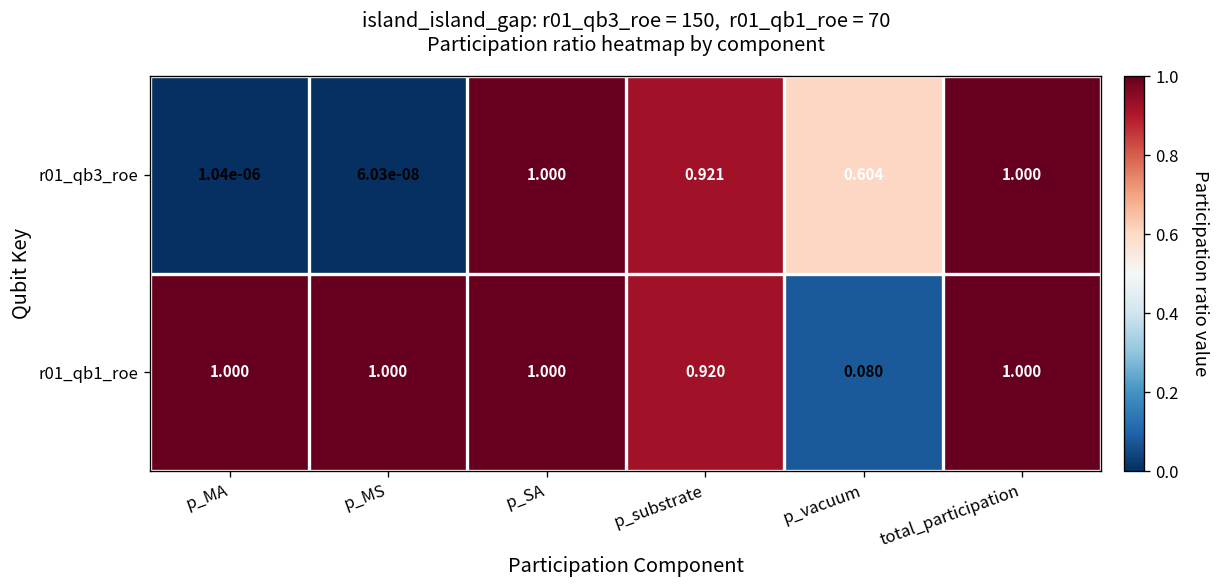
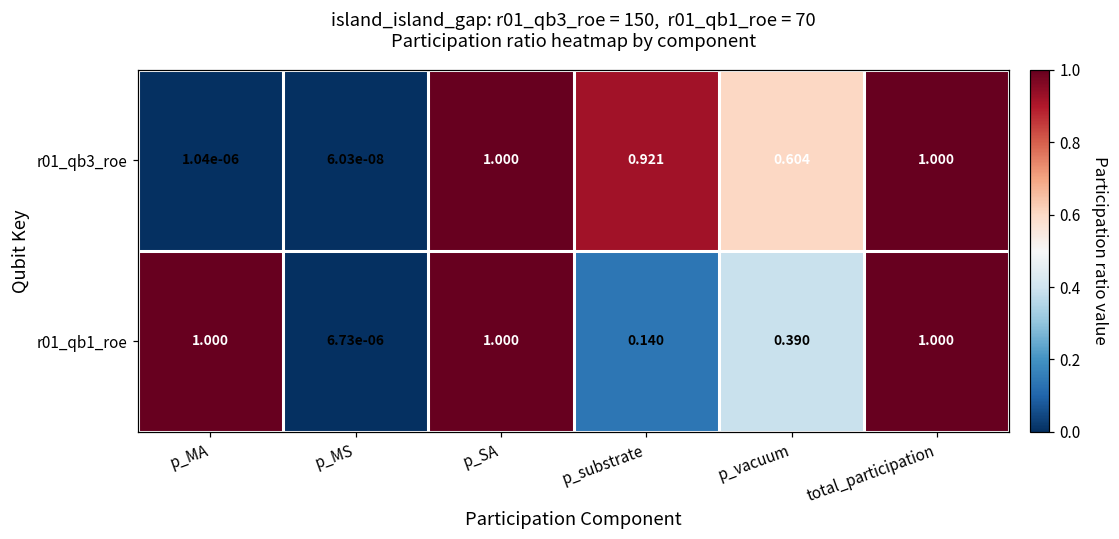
  {
    "r01_qb3_roe": {
      "p_MA": "1.04e-06",
      "p_MS": "6.03e-08",
      "p_SA": "1.000",
      "p_substrate": "0.921",
      "p_vacuum": "0.604",
      "total_participation": "1.000"
    },
    "r01_qb1_roe": {
      "p_MA": "1.000",
-     "p_MS": "1.000",
+     "p_MS": "6.73e-06",
      "p_SA": "1.000",
-     "p_substrate": "0.920",
-     "p_vacuum": "0.080",
+     "p_substrate": "0.140",
+     "p_vacuum": "0.390",
      "total_participation": "1.000"
    }
  }
